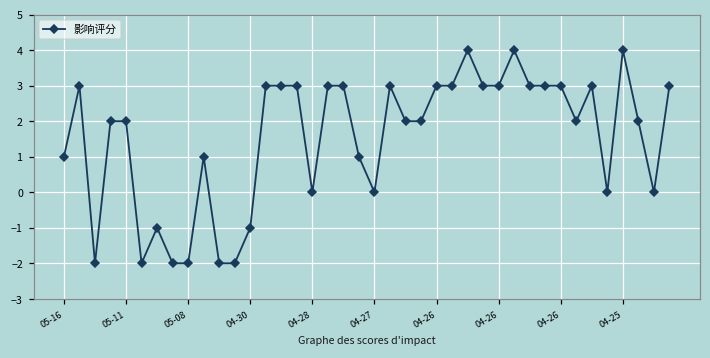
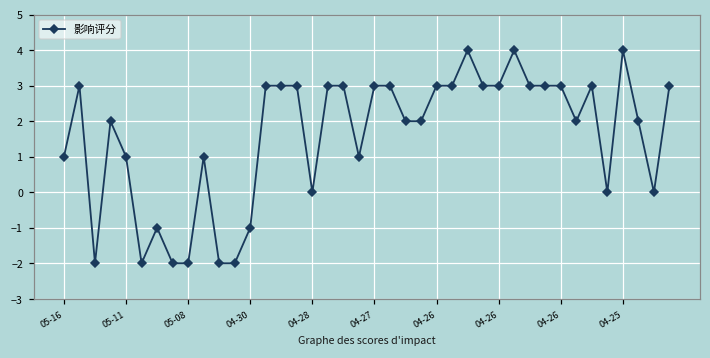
  {
    "05-16": 1,
-   "05-11": 2,
+   "05-11": 1,
    "05-08": -2,
    "04-30": -1,
    "04-28": 0,
-   "04-27": 0,
+   "04-27": 3,
    "04-25": 4
  }
